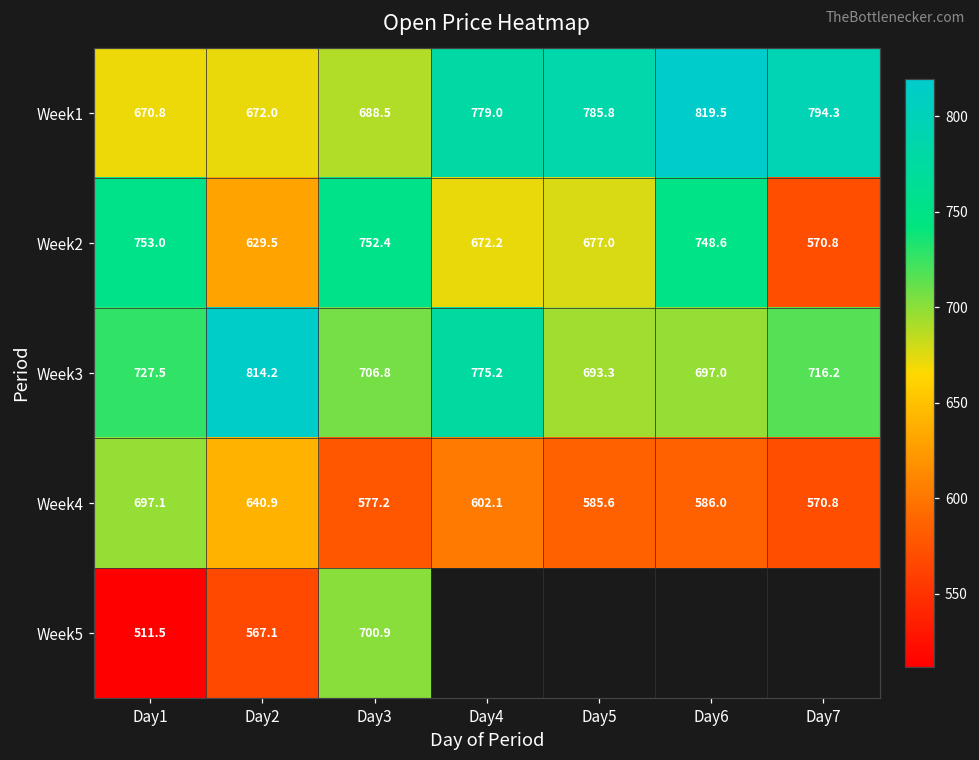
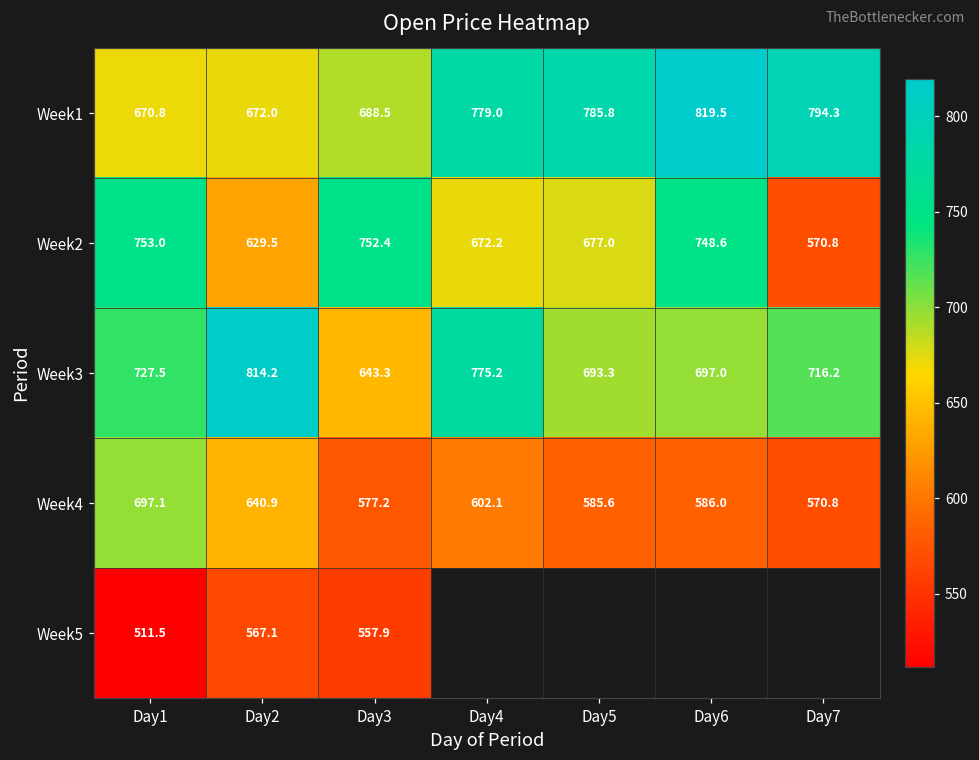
  {
    "Week1": {
      "Day1": 670.8,
      "Day2": 672.0,
      "Day3": 688.5,
      "Day4": 779.0,
      "Day5": 785.8,
      "Day6": 819.5,
      "Day7": 794.3
    },
    "Week2": {
      "Day1": 753.0,
      "Day2": 629.5,
      "Day3": 752.4,
      "Day4": 672.2,
      "Day5": 677.0,
      "Day6": 748.6,
      "Day7": 570.8
    },
    "Week3": {
      "Day1": 727.5,
      "Day2": 814.2,
-     "Day3": 706.8,
+     "Day3": 643.3,
      "Day4": 775.2,
      "Day5": 693.3,
      "Day6": 697.0,
      "Day7": 716.2
    },
    "Week4": {
      "Day1": 697.1,
      "Day2": 640.9,
      "Day3": 577.2,
      "Day4": 602.1,
      "Day5": 585.6,
      "Day6": 586.0,
      "Day7": 570.8
    },
    "Week5": {
      "Day1": 511.5,
      "Day2": 567.1,
-     "Day3": 700.9
+     "Day3": 557.9
    }
  }
